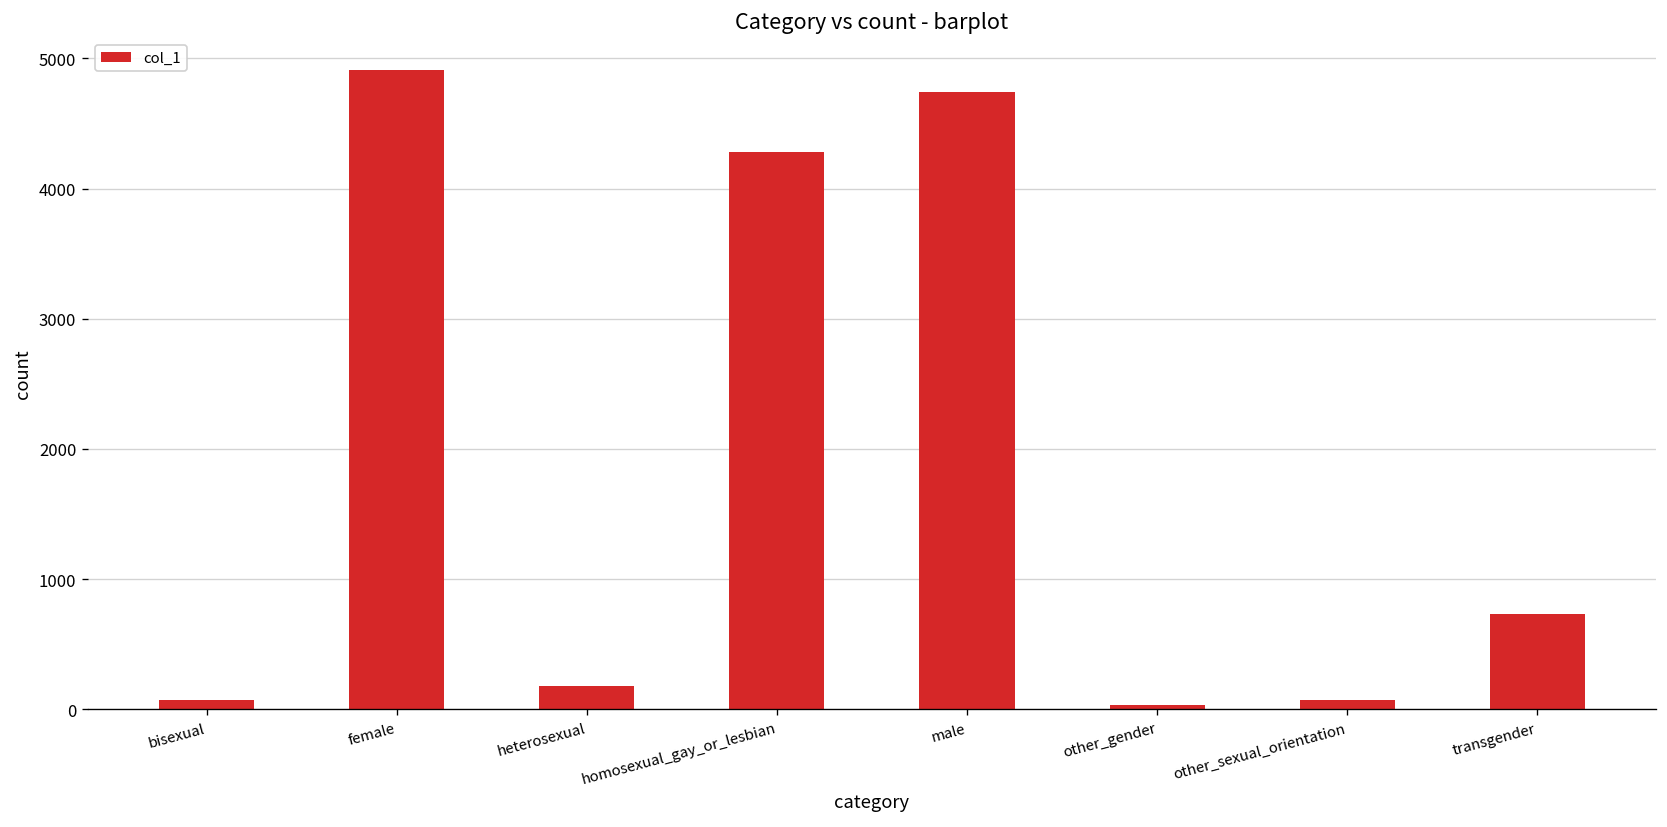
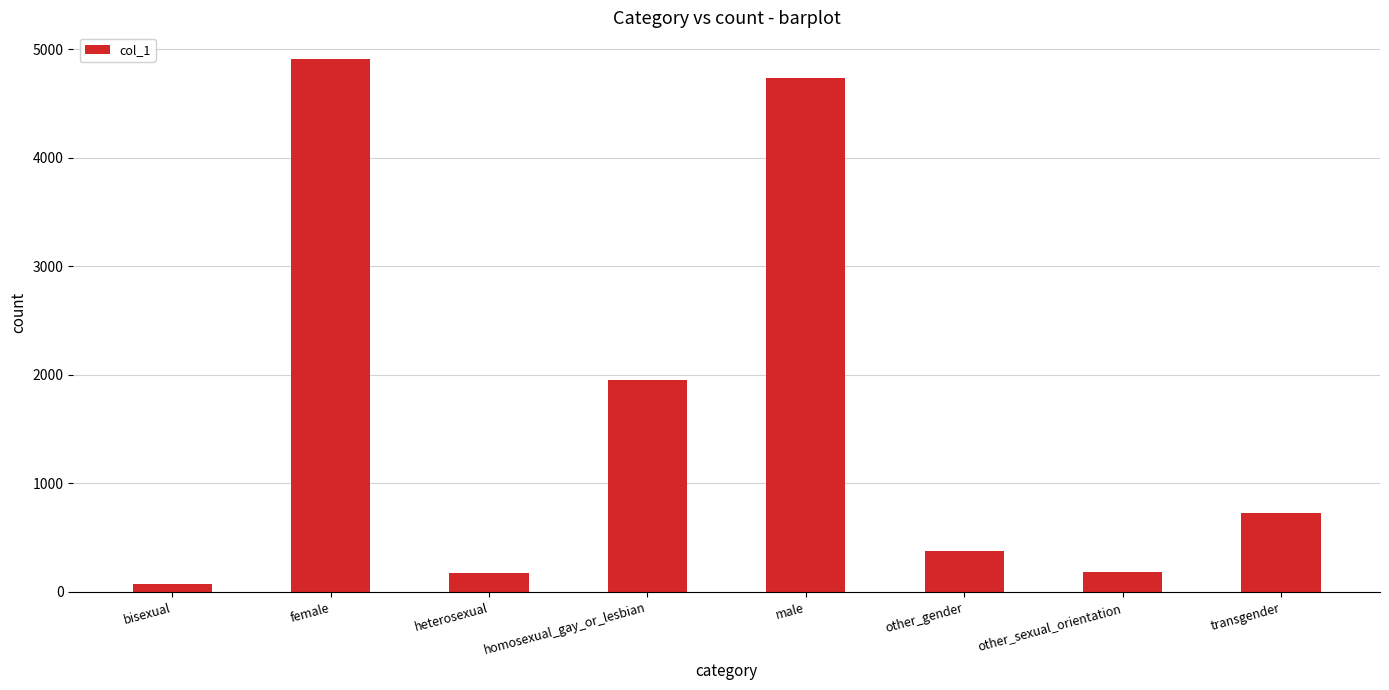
  {
    "bisexual": 70,
    "female": 4910,
    "heterosexual": 180,
-   "homosexual_gay_or_lesbian": 4280,
+   "homosexual_gay_or_lesbian": 1950,
    "male": 4740,
-   "other_gender": 40,
-   "other_sexual_orientation": 70,
+   "other_gender": 380,
+   "other_sexual_orientation": 190,
    "transgender": 730
  }
